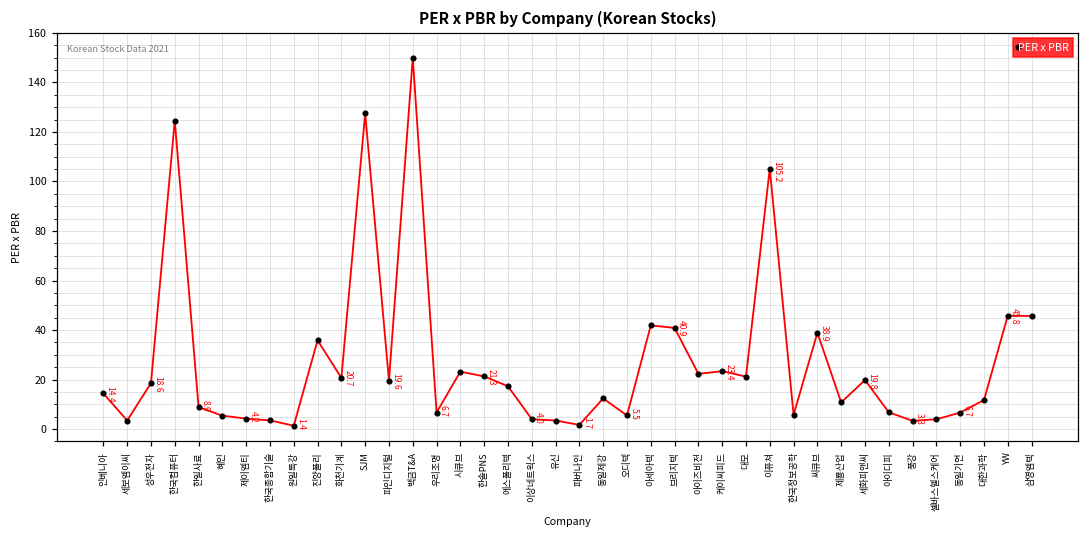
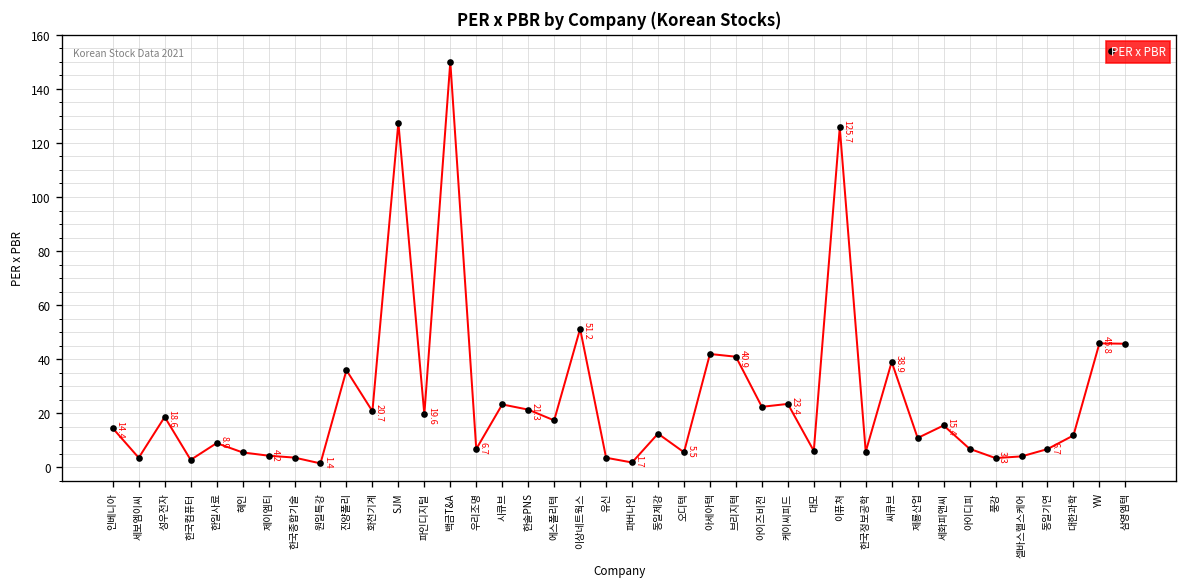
  {
    "인베니아": 14.4,
    "성우전자": 18.6,
-   "한국컴퓨터": 125,
+   "한국컴퓨터": 3,
    "한일사료": 8.9,
    "제이엠티": 4.2,
    "원일특강": 1.4,
    "화천기계": 20.7,
    "파인디지털": 19.6,
    "우리조명": 6.7,
    "한솔PNS": 21.3,
-   "이상네트웍스": 4.0,
+   "이상네트웍스": 51.2,
    "파버나인": 1.7,
    "오디텍": 5.5,
    "브리지텍": 40.9,
    "케이씨피드": 23.4,
-   "대모": 21,
-   "이퓨쳐": 105.2,
+   "대모": 6,
+   "이퓨쳐": 125.7,
    "씨큐브": 38.9,
-   "세화피앤씨": 19.8,
+   "세화피앤씨": 15.4,
    "풍강": 3.3,
    "동일기연": 6.7,
    "YW": 45.8
  }
